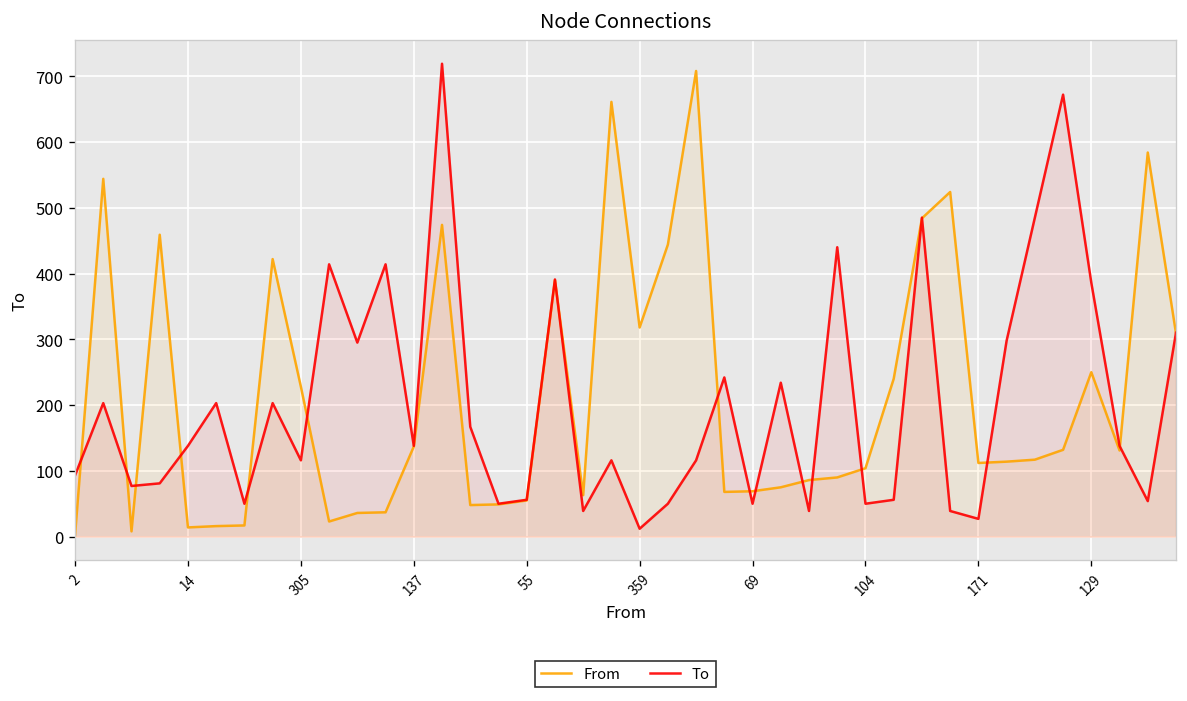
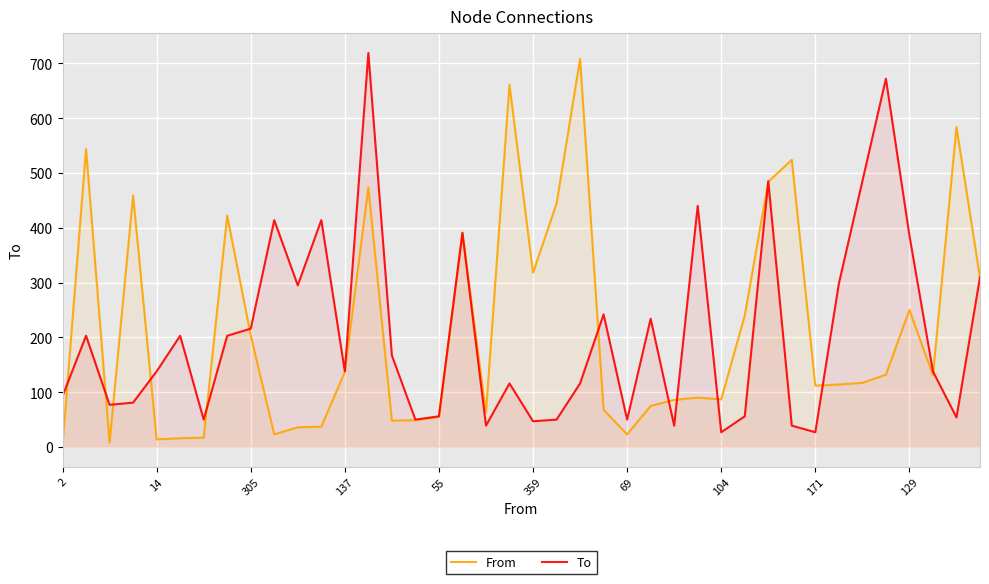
  {
    "From": {
-     "305": 230,
+     "305": 200,
      "359": 320,
-     "69": 70,
-     "104": 100,
+     "69": 20,
+     "104": 90,
      "171": 110,
      "129": 250
    },
    "To": {
-     "305": 120,
-     "359": 10,
+     "305": 220,
+     "359": 50,
      "69": 50,
-     "104": 50,
+     "104": 30,
      "171": 30,
      "129": 390
    }
  }
